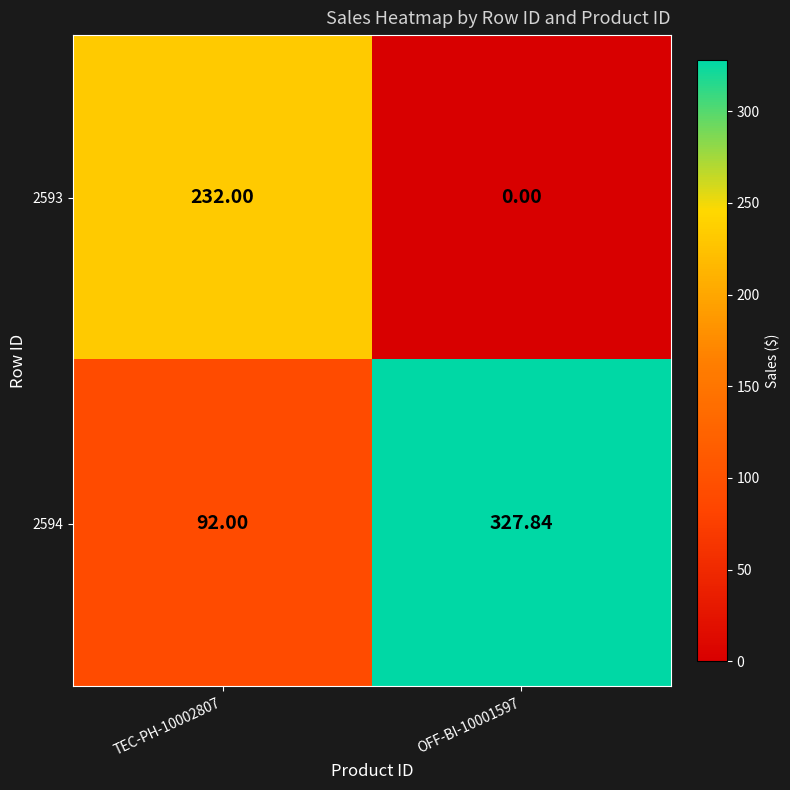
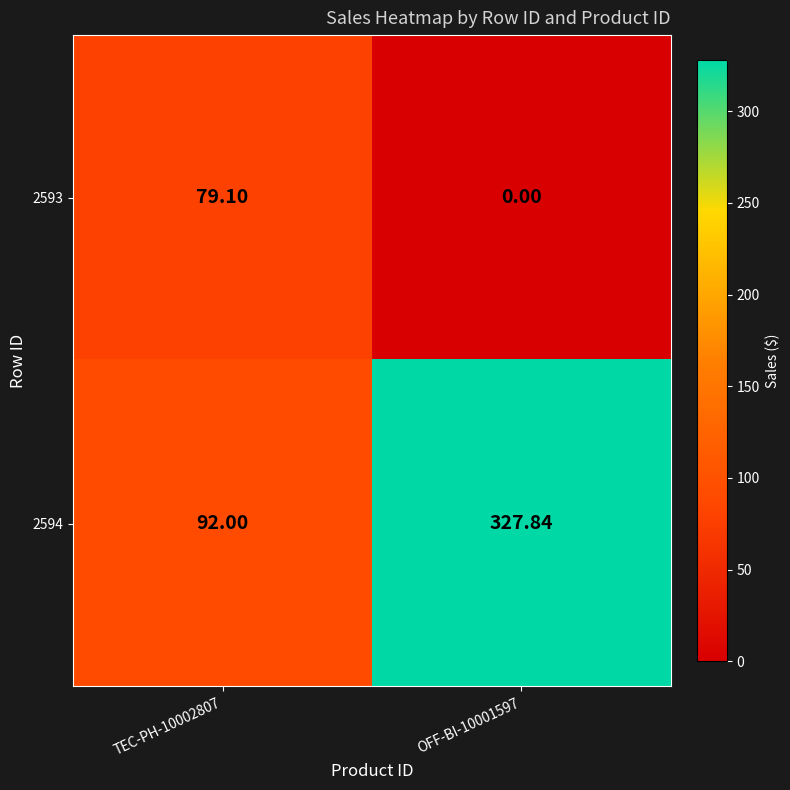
  {
    "2593": {
-     "TEC-PH-10002807": 232.00,
+     "TEC-PH-10002807": 79.10,
      "OFF-BI-10001597": 0.00
    },
    "2594": {
      "TEC-PH-10002807": 92.00,
      "OFF-BI-10001597": 327.84
    }
  }
